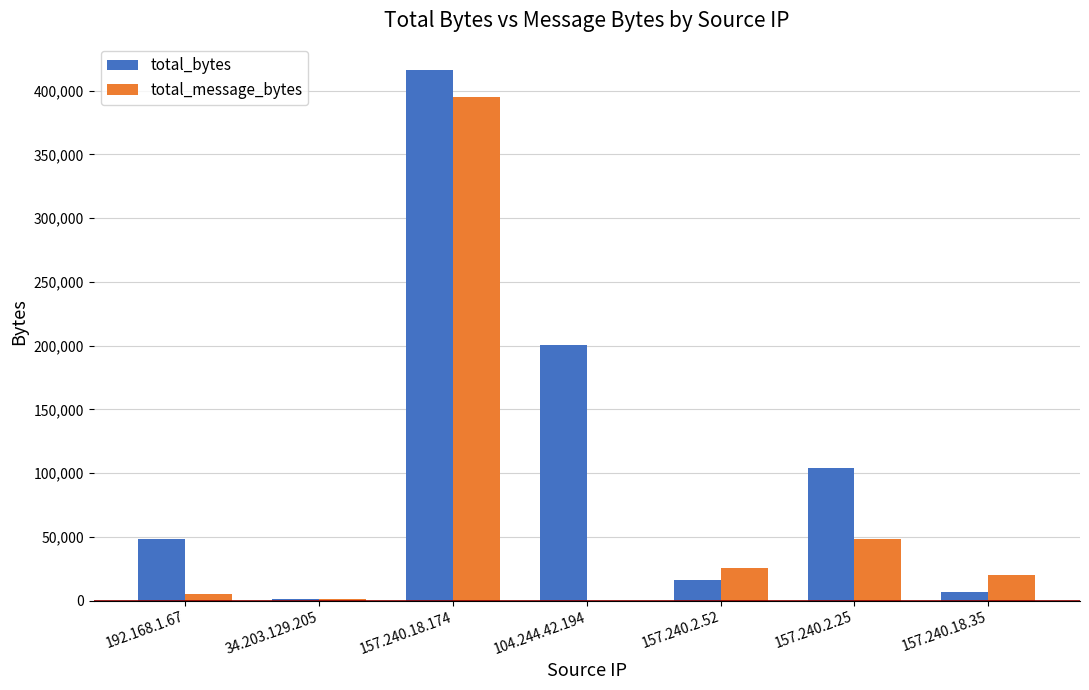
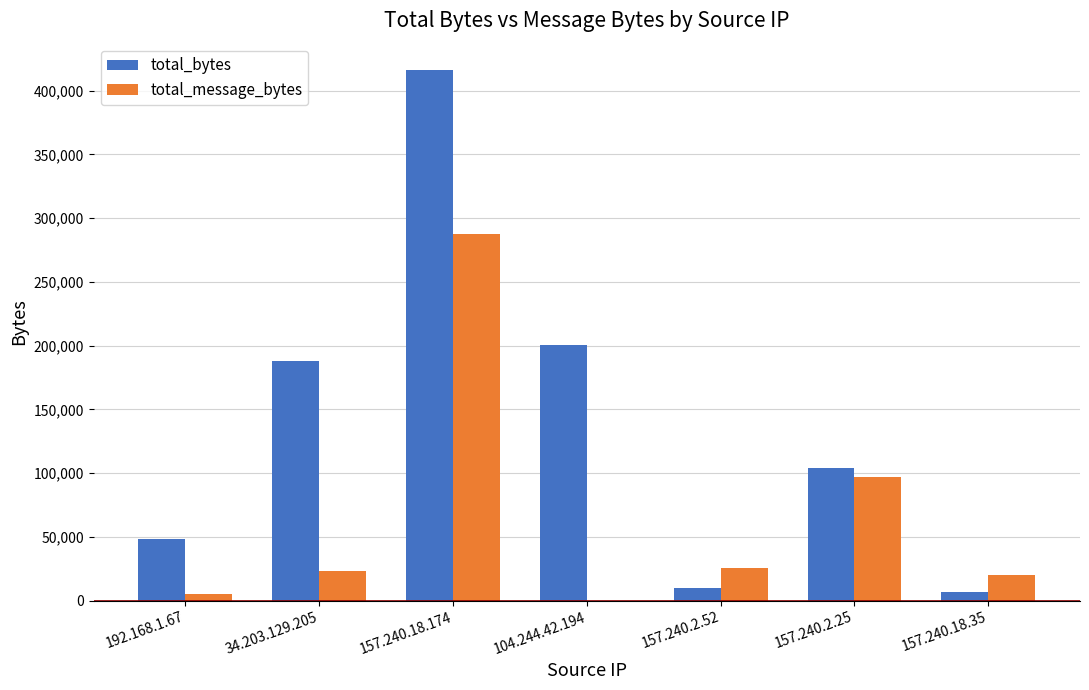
  {
    "total_bytes": {
      "192.168.1.67": "48,000",
-     "34.203.129.205": "1,000",
+     "34.203.129.205": "188,000",
      "157.240.18.174": "416,000",
      "104.244.42.194": "201,000",
-     "157.240.2.52": "16,000",
+     "157.240.2.52": "10,000",
      "157.240.2.25": "104,000",
      "157.240.18.35": "6,000"
    },
    "total_message_bytes": {
      "192.168.1.67": "5,000",
-     "34.203.129.205": "1,000",
-     "157.240.18.174": "395,000",
+     "34.203.129.205": "23,000",
+     "157.240.18.174": "288,000",
      "104.244.42.194": "0",
      "157.240.2.52": "26,000",
-     "157.240.2.25": "49,000",
+     "157.240.2.25": "97,000",
      "157.240.18.35": "20,000"
    }
  }
